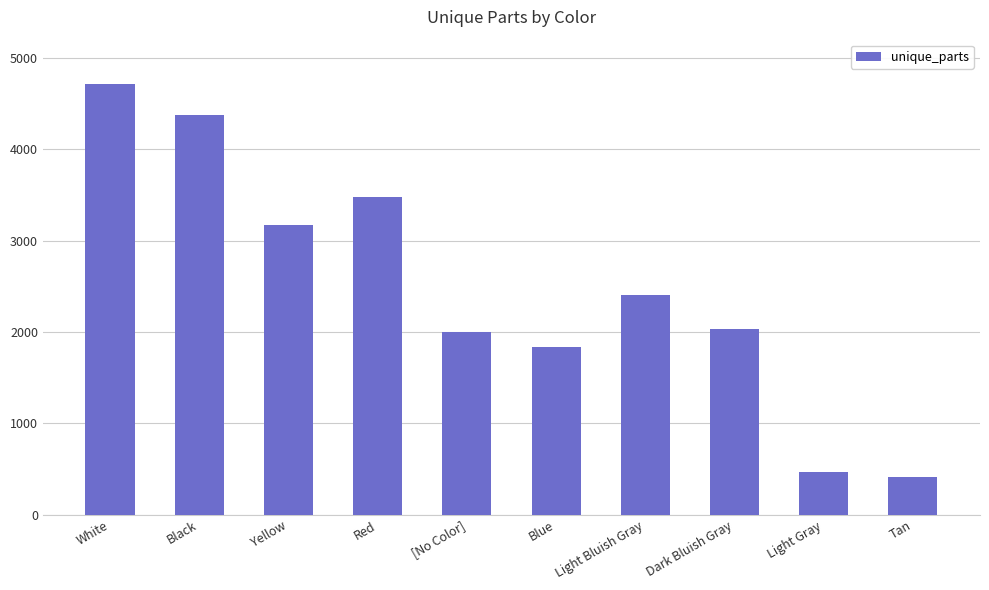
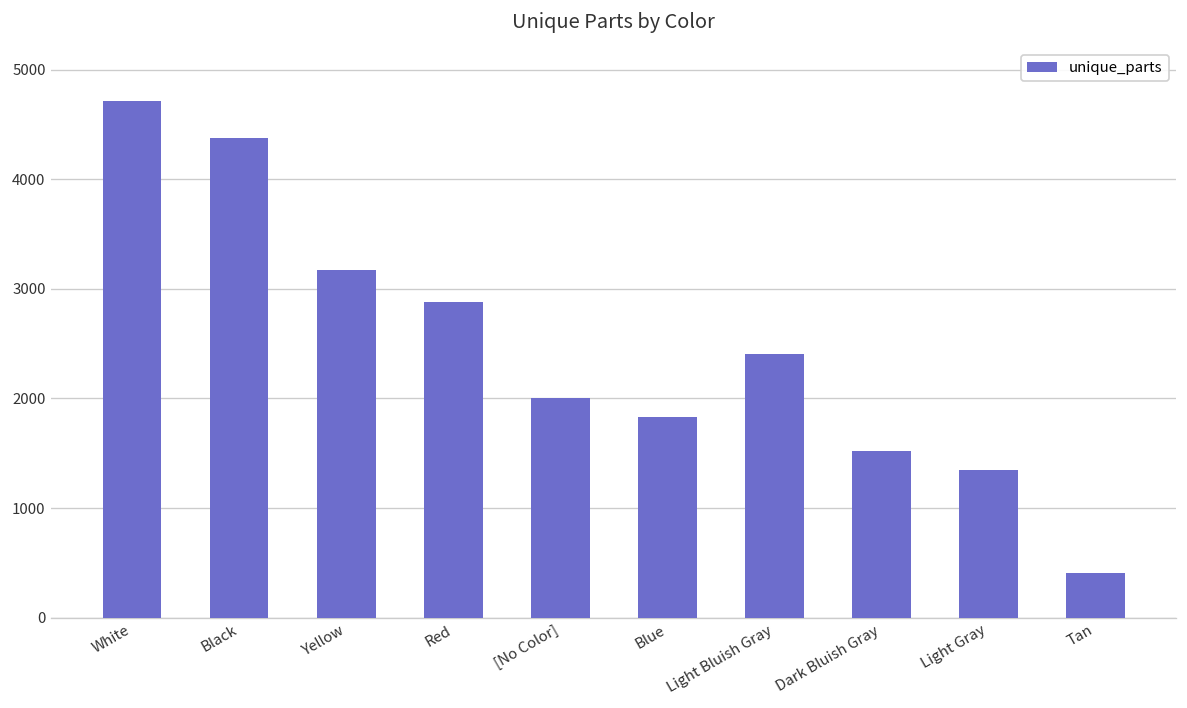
  {
    "White": 4700,
    "Black": 4400,
    "Yellow": 3200,
-   "Red": 3500,
+   "Red": 2900,
    "[No Color]": 2000,
    "Blue": 1800,
    "Light Bluish Gray": 2400,
-   "Dark Bluish Gray": 2000,
-   "Light Gray": 500,
+   "Dark Bluish Gray": 1500,
+   "Light Gray": 1400,
    "Tan": 400
  }
